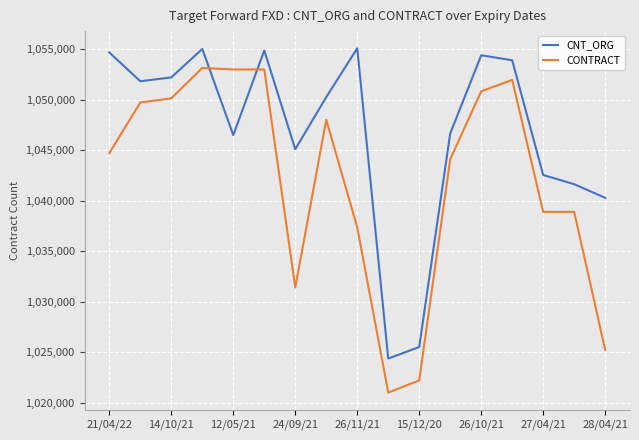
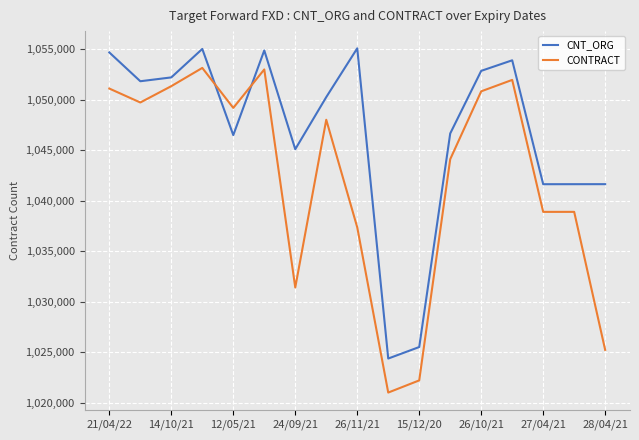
  {
    "CNT_ORG": {
      "21/04/22": "1,054,700",
      "14/10/21": "1,052,200",
      "12/05/21": "1,046,500",
      "24/09/21": "1,045,100",
      "26/11/21": "1,055,100",
      "15/12/20": "1,025,500",
-     "26/10/21": "1,054,400",
-     "27/04/21": "1,042,500",
-     "28/04/21": "1,040,300"
+     "26/10/21": "1,052,800",
+     "27/04/21": "1,041,600",
+     "28/04/21": "1,041,600"
    },
    "CONTRACT": {
-     "21/04/22": "1,044,700",
-     "14/10/21": "1,050,100",
-     "12/05/21": "1,053,000",
+     "21/04/22": "1,051,100",
+     "14/10/21": "1,051,300",
+     "12/05/21": "1,049,200",
      "24/09/21": "1,031,400",
      "26/11/21": "1,037,300",
      "15/12/20": "1,022,200",
      "26/10/21": "1,050,800",
      "27/04/21": "1,038,900",
      "28/04/21": "1,025,200"
    }
  }
